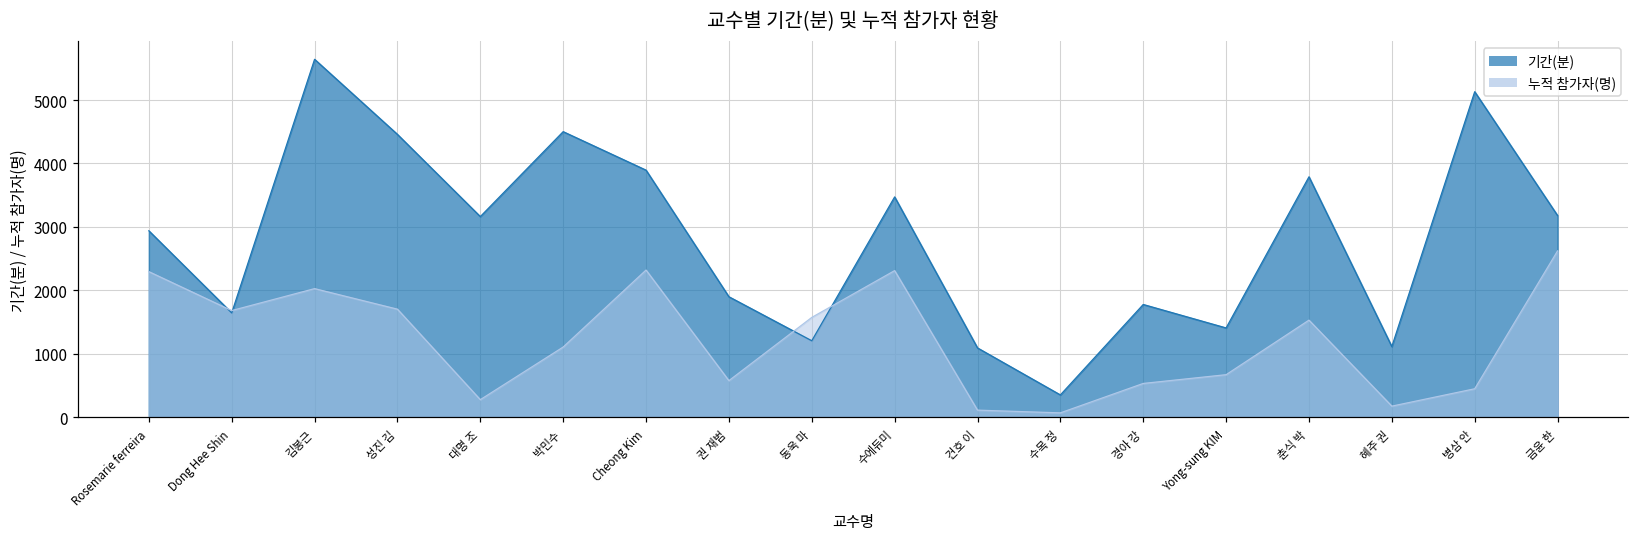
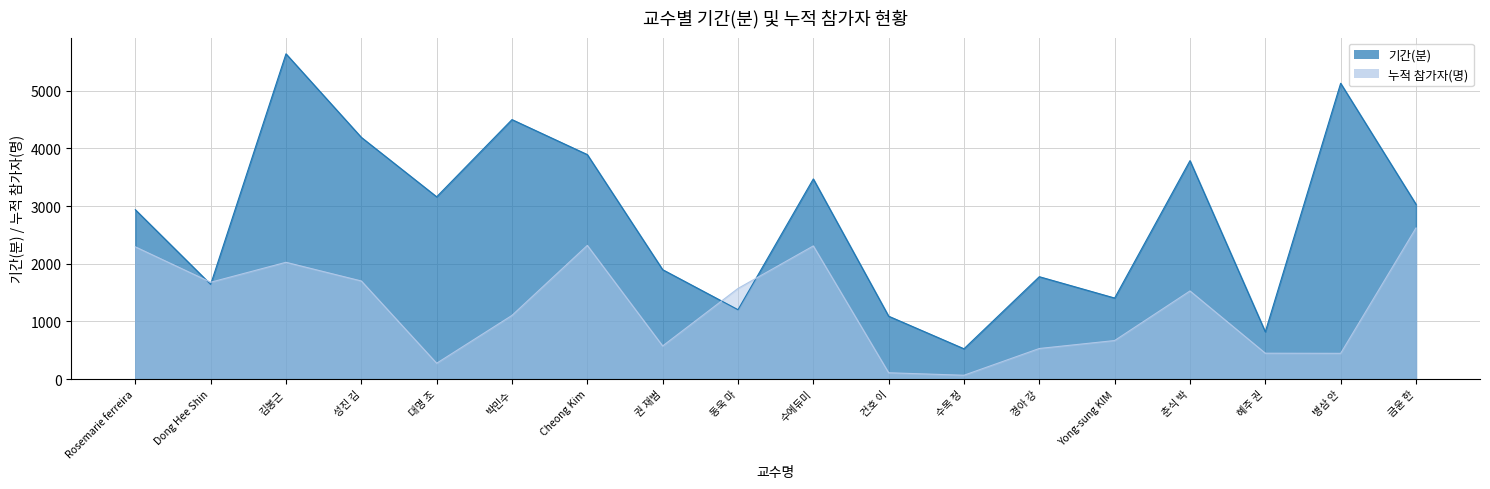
  {
    "기간(분)": {
      "Rosemarie ferreira": 2900,
      "김봉근": 5600,
-     "성진 김": 4500,
+     "성진 김": 4200,
      "대명 조": 3200,
      "박민수": 4500,
      "Cheong Kim": 3900,
      "권 재범": 1900,
      "동욱 마": 1200,
      "수에듀미": 3500,
      "건호 이": 1100,
-     "수목 정": 400,
+     "수목 정": 500,
      "경아 강": 1800,
      "Yong-sung KIM": 1400,
      "춘식 박": 3800,
-     "혜주 권": 1100,
+     "혜주 권": 800,
      "병삼 안": 5100,
-     "금윤 한": 3200
+     "금윤 한": 3000
    },
    "누적 참가자(명)": {
      "Rosemarie ferreira": 2300,
      "김봉근": 2000,
      "성진 김": 1700,
      "대명 조": 300,
      "박민수": 1100,
      "Cheong Kim": 2300,
      "권 재범": 600,
      "동욱 마": 1600,
      "수에듀미": 2300,
      "건호 이": 100,
      "수목 정": 100,
      "경아 강": 500,
      "Yong-sung KIM": 700,
      "춘식 박": 1500,
-     "혜주 권": 200,
+     "혜주 권": 400,
      "병삼 안": 400,
      "금윤 한": 2600
    }
  }
